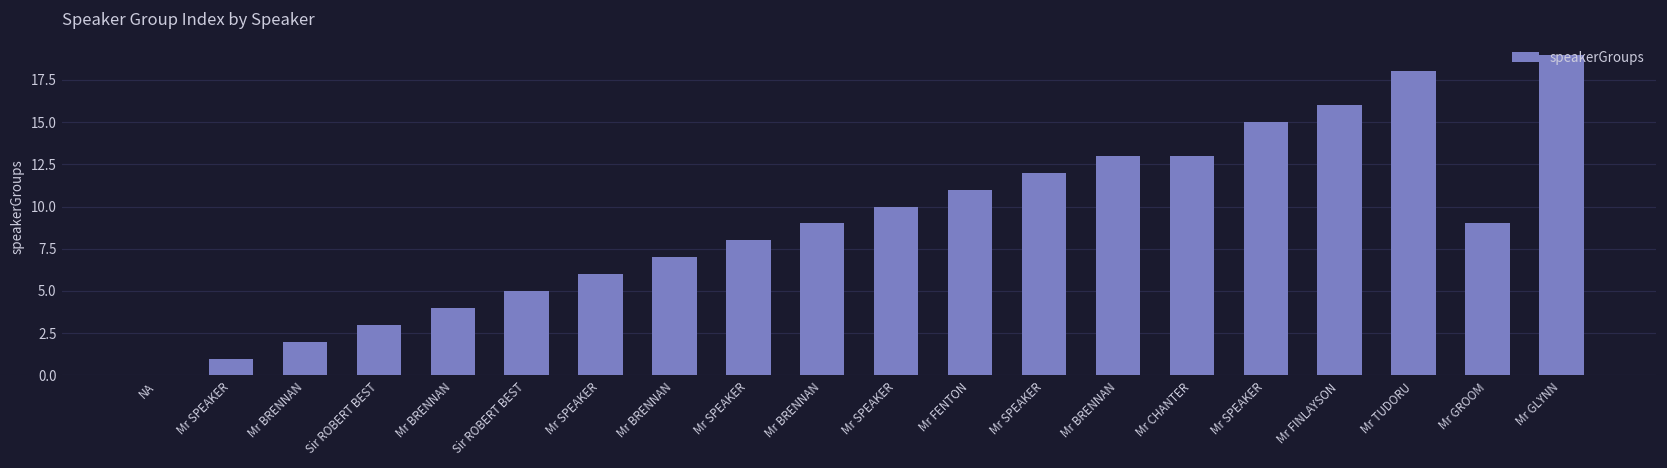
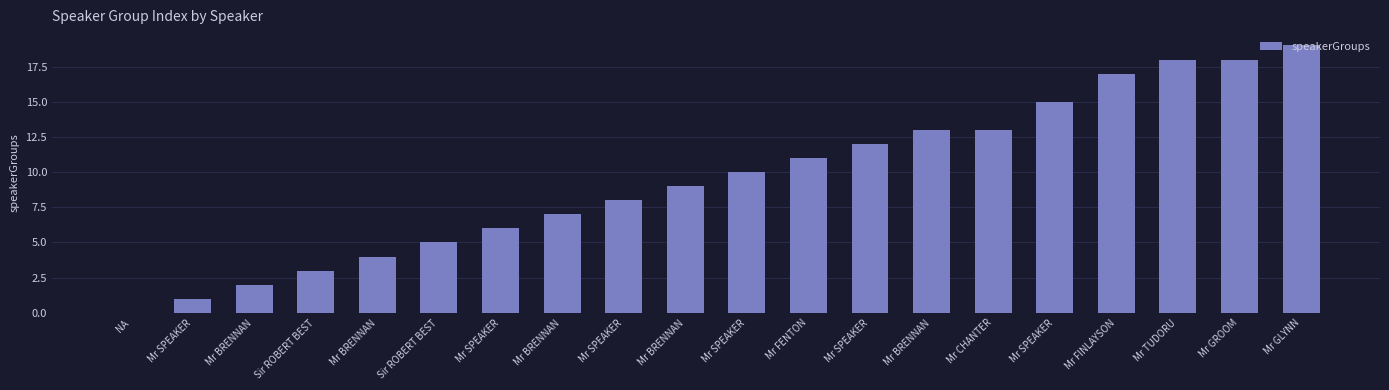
  {
    "NA": 0,
    "Mr FENTON": 11,
    "Mr CHANTER": 13,
-   "Mr FINLAYSON": 16,
+   "Mr FINLAYSON": 17,
    "Mr TUDORU": 18,
-   "Mr GROOM": 9,
+   "Mr GROOM": 18,
    "Mr GLYNN": 19
  }
